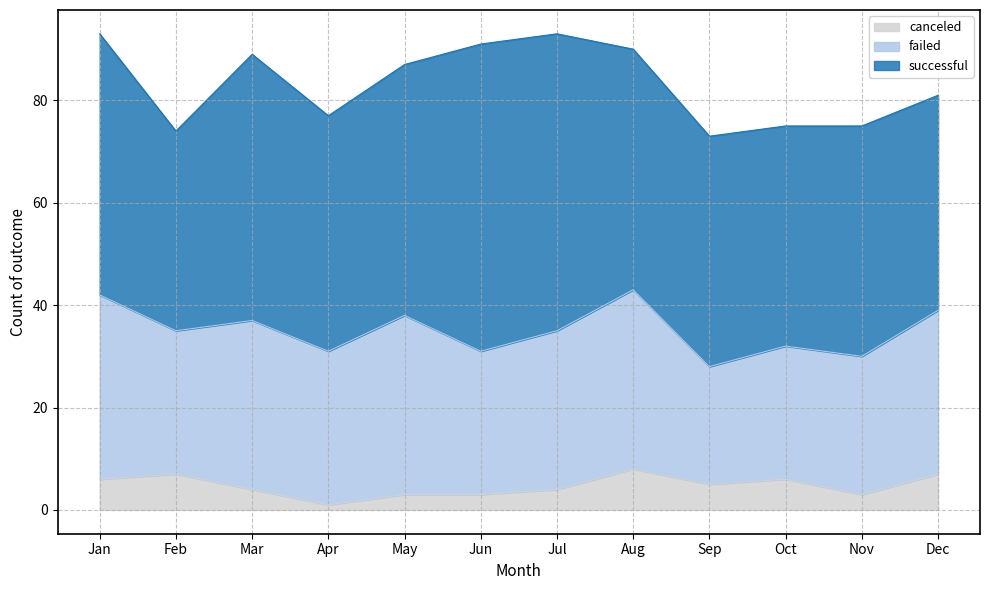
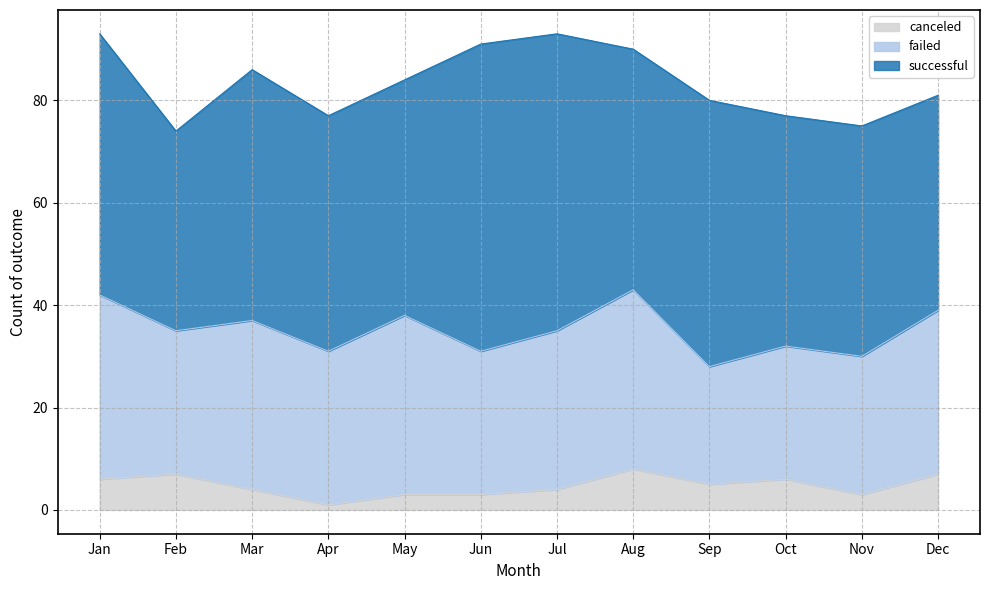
  {
    "successful": {
      "Jan": 51,
      "Feb": 39,
-     "Mar": 52,
+     "Mar": 49,
      "Apr": 46,
-     "May": 49,
+     "May": 46,
      "Jun": 60,
      "Jul": 58,
      "Aug": 47,
-     "Sep": 45,
-     "Oct": 43,
+     "Sep": 52,
+     "Oct": 45,
      "Nov": 45,
      "Dec": 42
    }
  }
